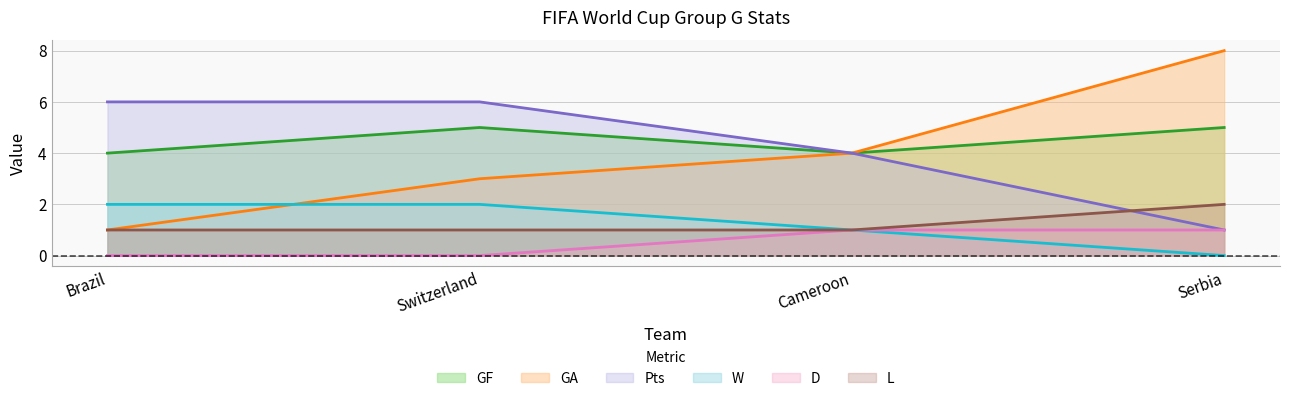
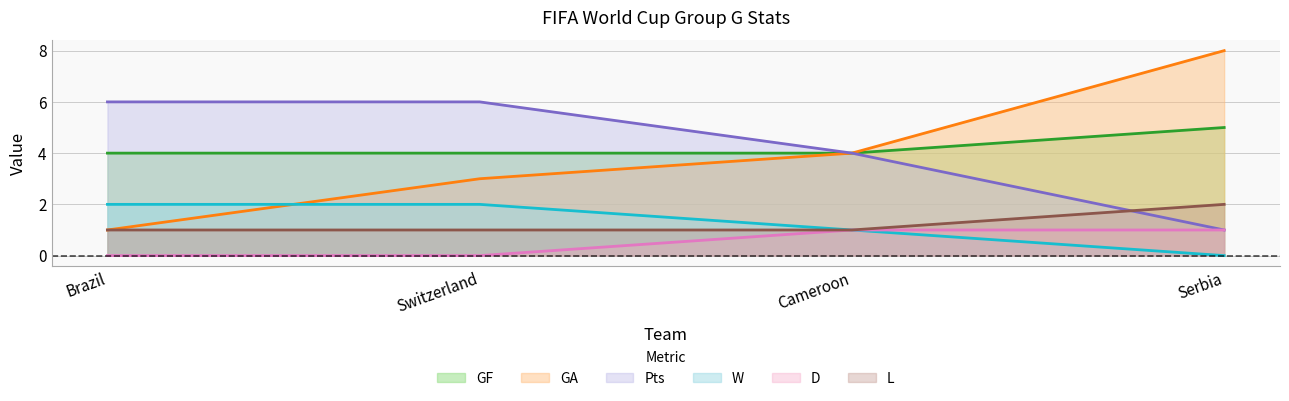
  {
    "GF": {
      "Brazil": 4,
-     "Switzerland": 5,
+     "Switzerland": 4,
      "Serbia": 5
    }
  }
